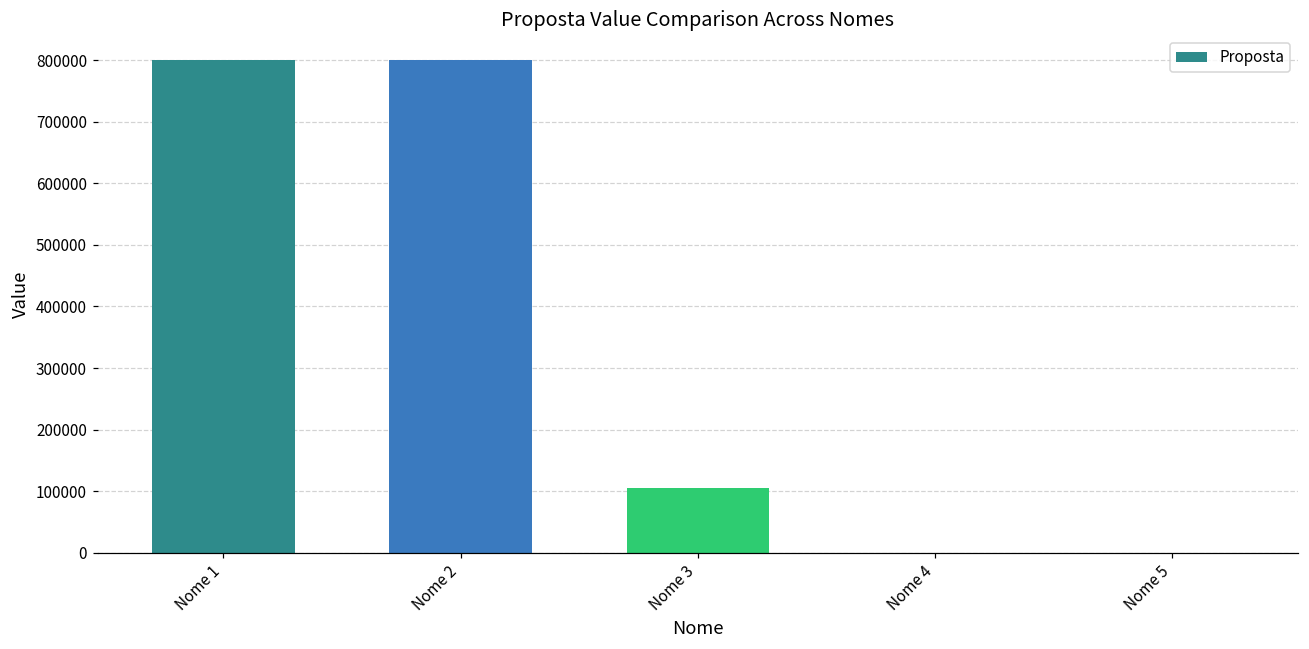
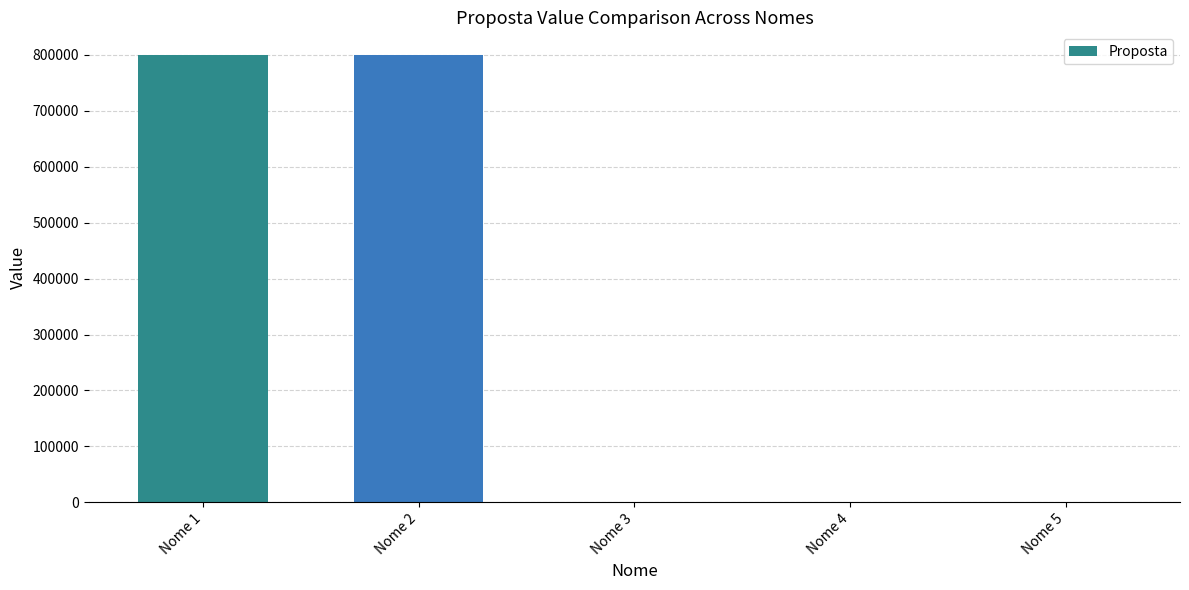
  {
    "Nome 1": 800000,
    "Nome 2": 800000,
-   "Nome 3": 110000
+   "Nome 3": 0
  }
